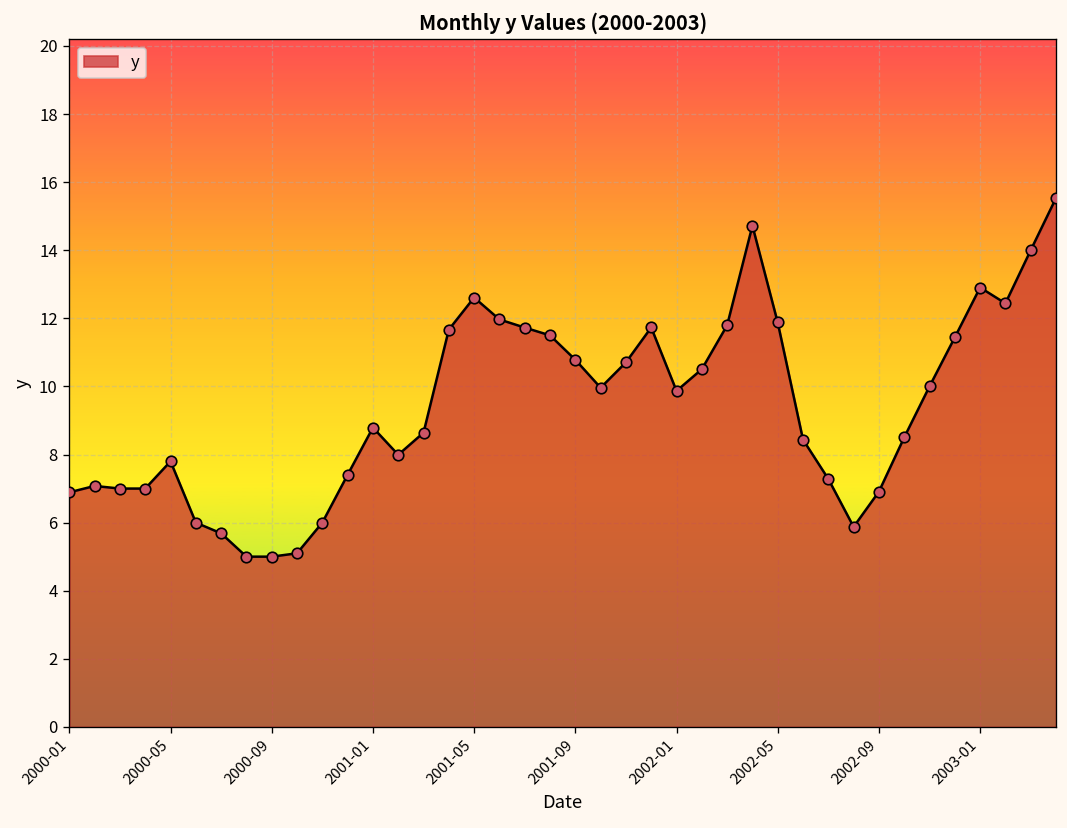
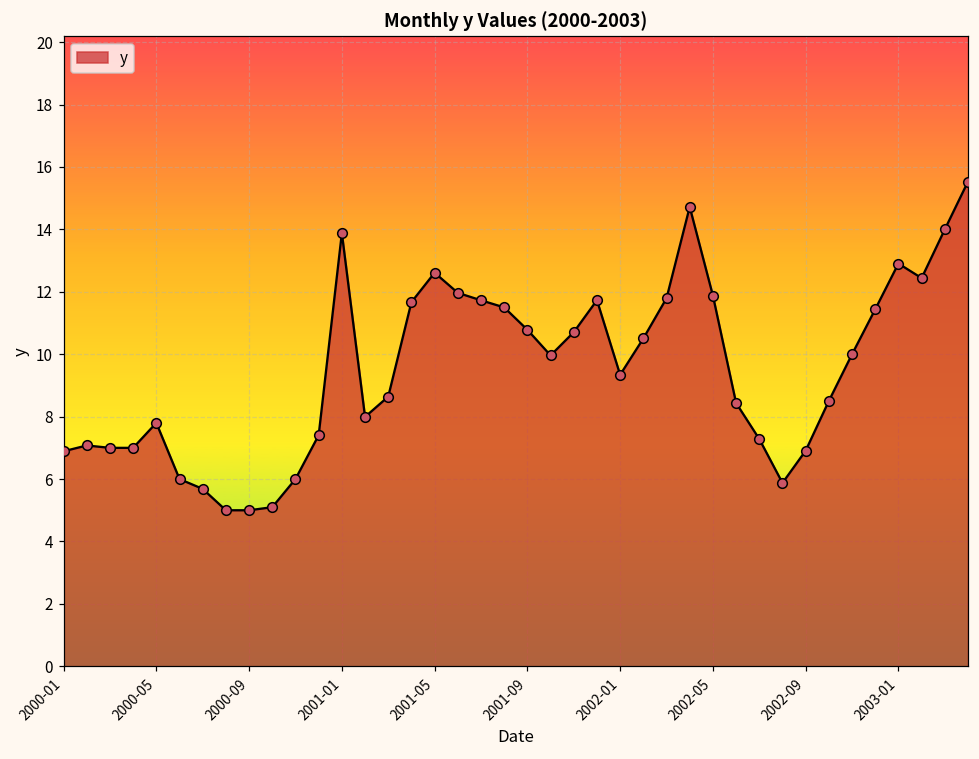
  {
    "2000-01": 6.9,
    "2000-05": 7.8,
    "2000-09": 5.0,
-   "2001-01": 8.8,
+   "2001-01": 13.9,
    "2001-05": 12.6,
    "2001-09": 10.8,
-   "2002-01": 9.9,
+   "2002-01": 9.3,
    "2002-05": 11.9,
    "2002-09": 6.9,
    "2003-01": 12.9
  }
